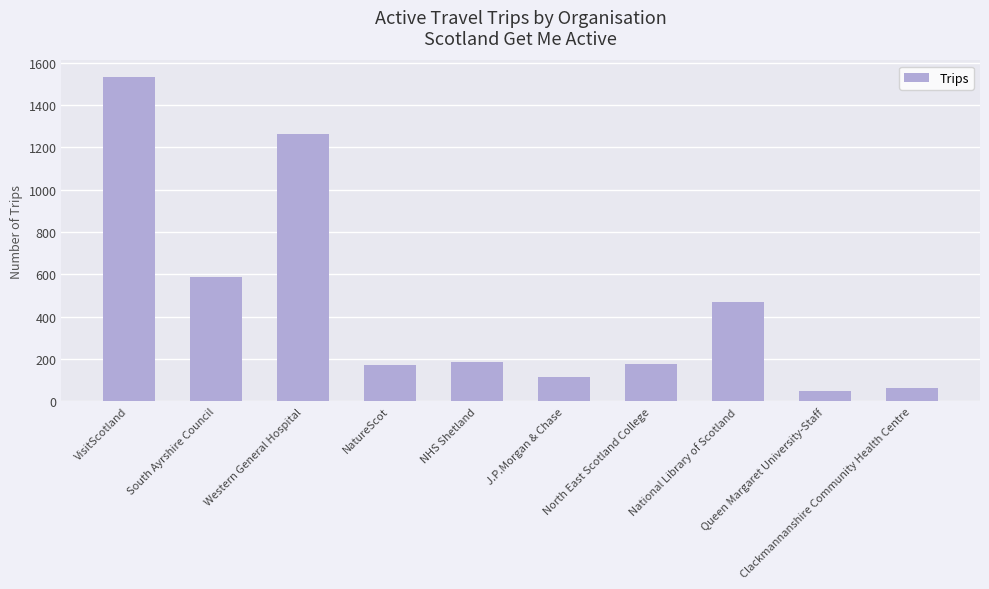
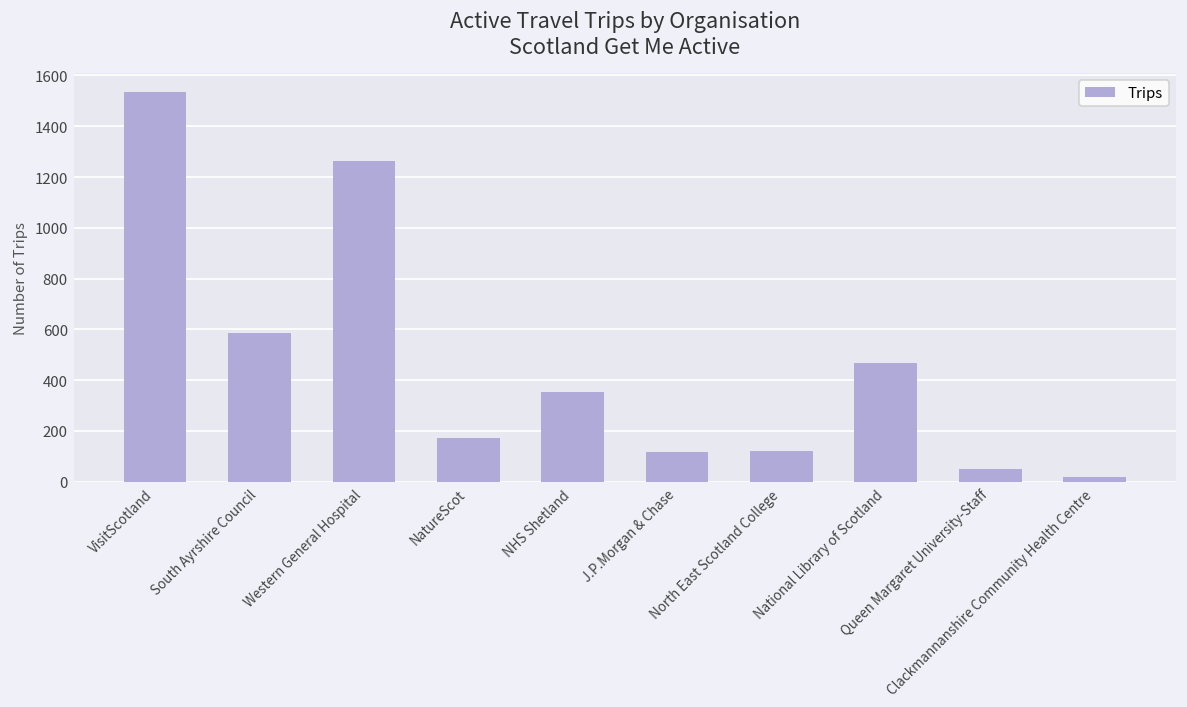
  {
    "VisitScotland": 1530,
    "South Ayrshire Council": 590,
    "Western General Hospital": 1260,
    "NatureScot": 170,
-   "NHS Shetland": 190,
+   "NHS Shetland": 350,
    "J.P.Morgan & Chase": 120,
-   "North East Scotland College": 170,
+   "North East Scotland College": 120,
    "National Library of Scotland": 470,
    "Queen Margaret University-Staff": 50,
-   "Clackmannanshire Community Health Centre": 60
+   "Clackmannanshire Community Health Centre": 20
  }
